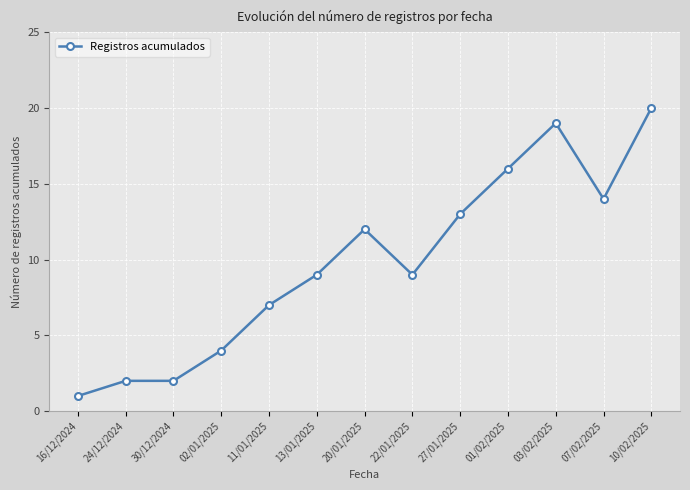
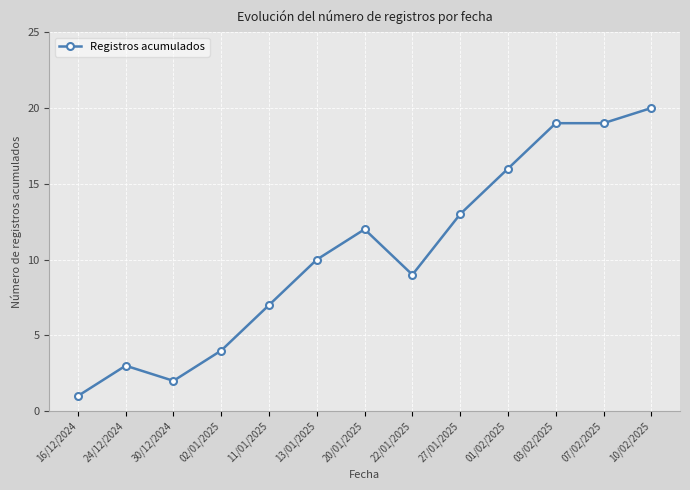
  {
    "16/12/2024": 1,
-   "24/12/2024": 2,
+   "24/12/2024": 3,
    "30/12/2024": 2,
    "02/01/2025": 4,
    "11/01/2025": 7,
-   "13/01/2025": 9,
+   "13/01/2025": 10,
    "20/01/2025": 12,
    "22/01/2025": 9,
    "27/01/2025": 13,
    "01/02/2025": 16,
    "03/02/2025": 19,
-   "07/02/2025": 14,
+   "07/02/2025": 19,
    "10/02/2025": 20
  }
